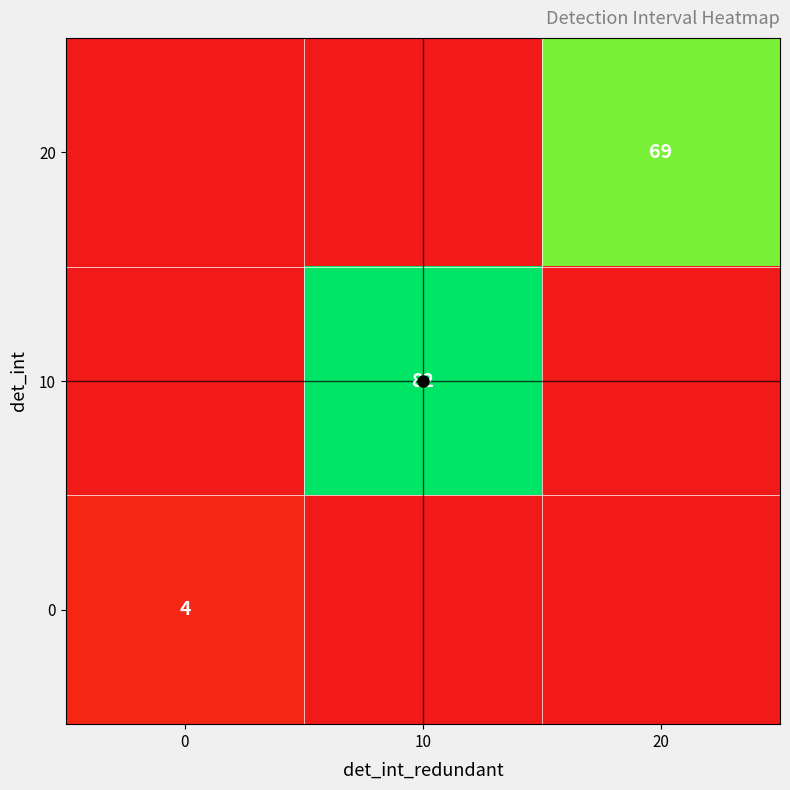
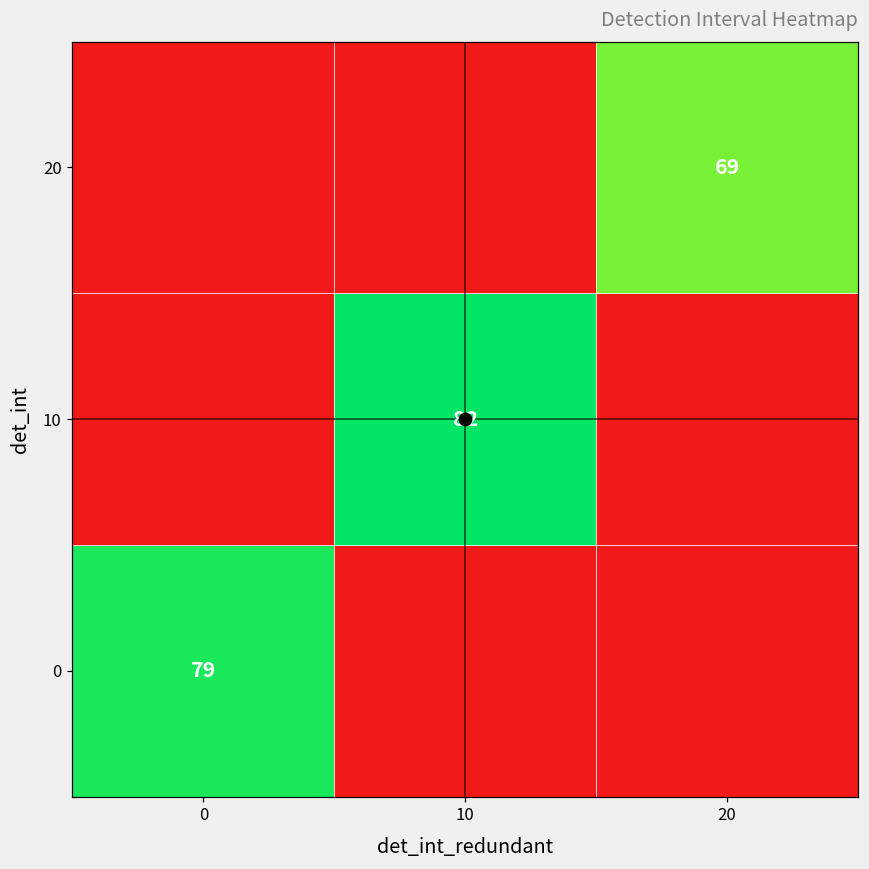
  {
    "20": {
      "20": 69
    },
    "0": {
-     "0": 4
+     "0": 79
    }
  }
